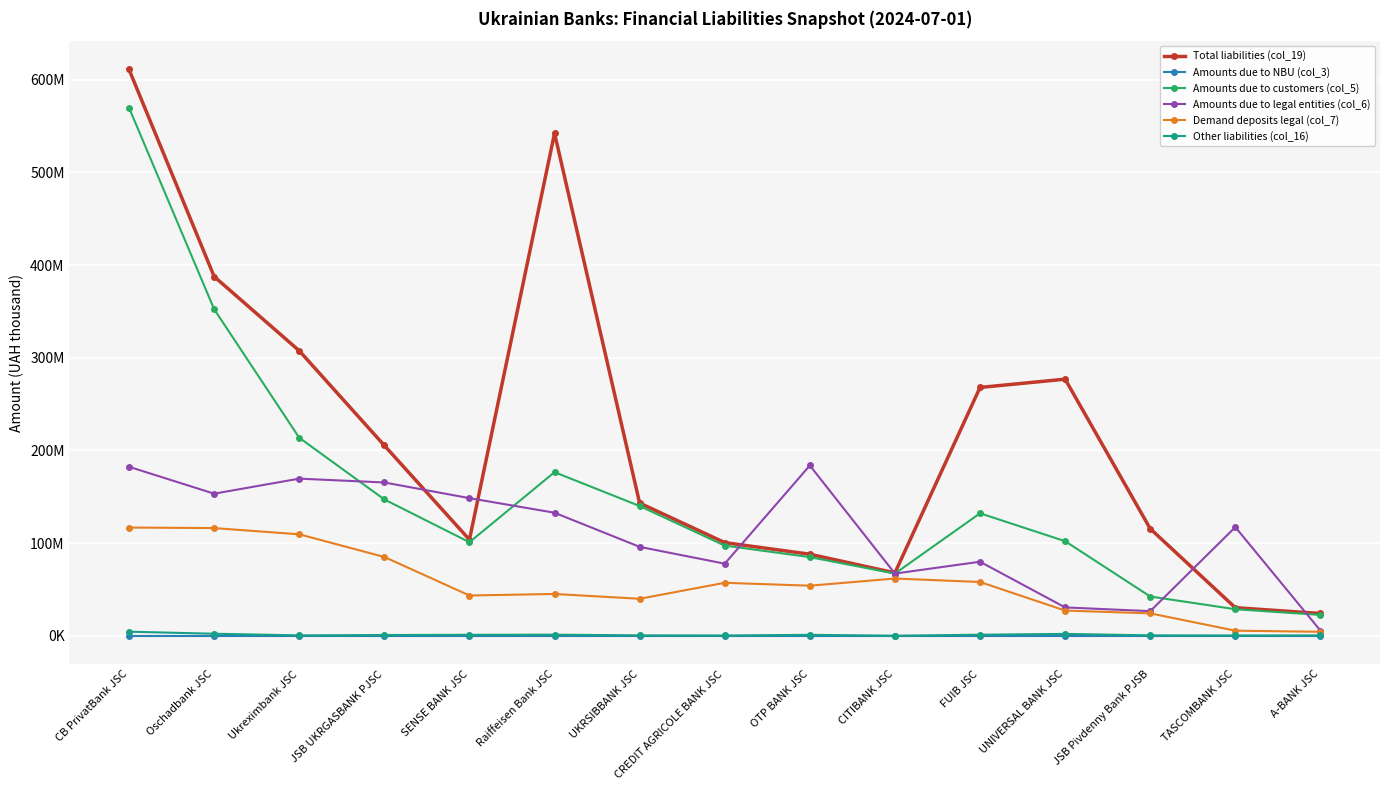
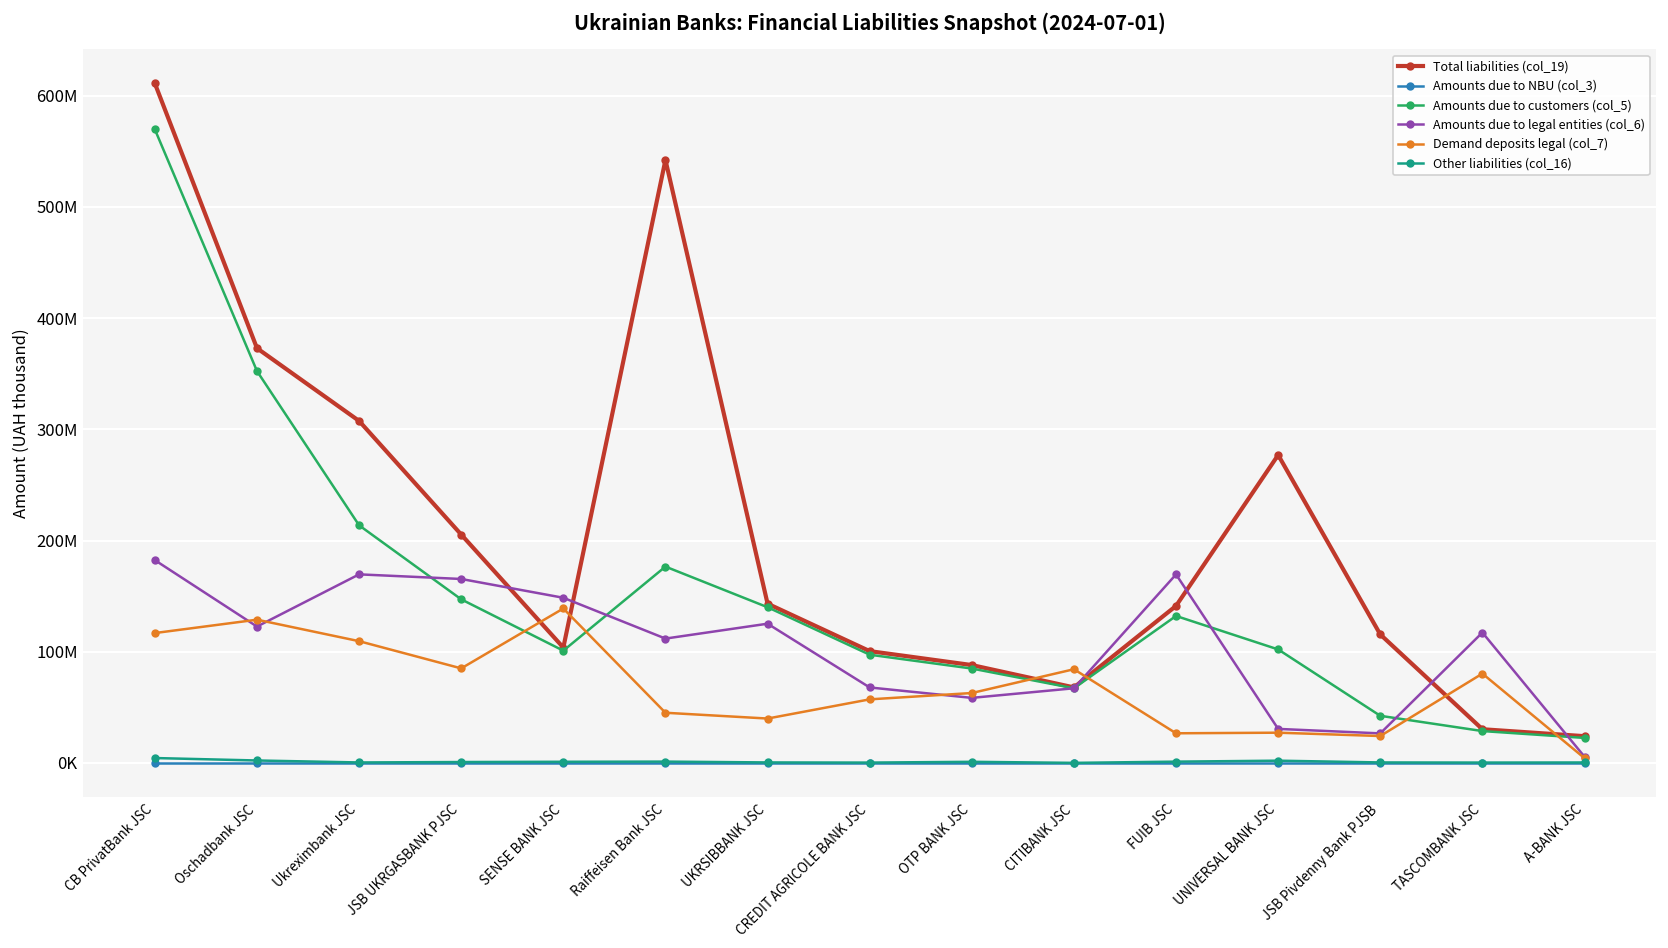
  {
    "Total liabilities (col_19)": {
      "CB PrivatBank JSC": 610000000,
-     "Oschadbank JSC": 390000000,
+     "Oschadbank JSC": 370000000,
      "Ukreximbank JSC": 310000000,
      "JSB UKRGASBANK PJSC": 210000000,
      "Raiffeisen Bank JSC": 540000000,
      "UKRSIBBANK JSC": 140000000,
      "CREDIT AGRICOLE BANK JSC": 100000000,
      "OTP BANK JSC": 90000000,
-     "FUIB JSC": 270000000,
+     "FUIB JSC": 140000000,
      "UNIVERSAL BANK JSC": 280000000,
      "JSB Pivdenny Bank PJSB": 120000000
    },
    "Amounts due to NBU (col_3)": {
      "CB PrivatBank JSC": 0
    },
    "Amounts due to legal entities (col_6)": {
      "CB PrivatBank JSC": 180000000,
-     "Oschadbank JSC": 150000000,
+     "Oschadbank JSC": 120000000,
      "Ukreximbank JSC": 170000000,
      "JSB UKRGASBANK PJSC": 170000000,
      "SENSE BANK JSC": 150000000,
-     "Raiffeisen Bank JSC": 130000000,
-     "UKRSIBBANK JSC": 100000000,
-     "CREDIT AGRICOLE BANK JSC": 80000000,
-     "OTP BANK JSC": 180000000,
-     "FUIB JSC": 80000000,
+     "Raiffeisen Bank JSC": 110000000,
+     "UKRSIBBANK JSC": 130000000,
+     "CREDIT AGRICOLE BANK JSC": 70000000,
+     "OTP BANK JSC": 60000000,
+     "FUIB JSC": 170000000,
      "UNIVERSAL BANK JSC": 30000000,
      "TASCOMBANK JSC": 120000000
    },
    "Demand deposits legal (col_7)": {
      "CB PrivatBank JSC": 120000000,
-     "Oschadbank JSC": 120000000,
+     "Oschadbank JSC": 130000000,
      "Ukreximbank JSC": 110000000,
      "JSB UKRGASBANK PJSC": 90000000,
-     "SENSE BANK JSC": 40000000,
+     "SENSE BANK JSC": 140000000,
      "Raiffeisen Bank JSC": 50000000,
      "UKRSIBBANK JSC": 40000000,
      "CREDIT AGRICOLE BANK JSC": 60000000,
-     "OTP BANK JSC": 50000000,
-     "CITIBANK JSC": 60000000,
-     "FUIB JSC": 60000000,
+     "OTP BANK JSC": 60000000,
+     "CITIBANK JSC": 80000000,
+     "FUIB JSC": 30000000,
      "UNIVERSAL BANK JSC": 30000000,
-     "TASCOMBANK JSC": 10000000
+     "TASCOMBANK JSC": 80000000
    }
  }
